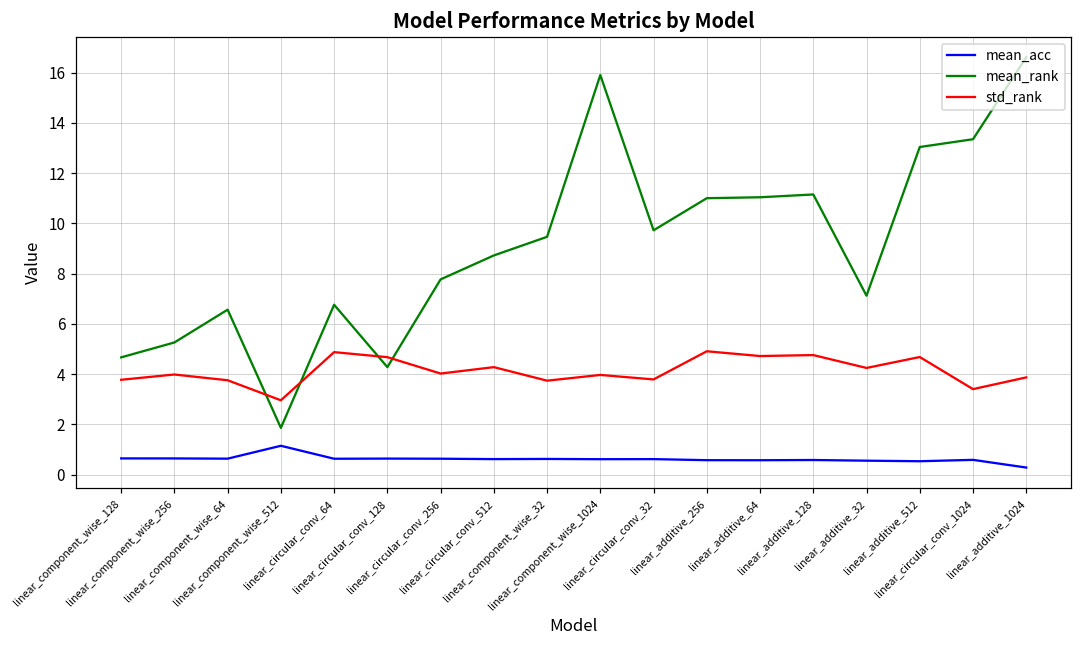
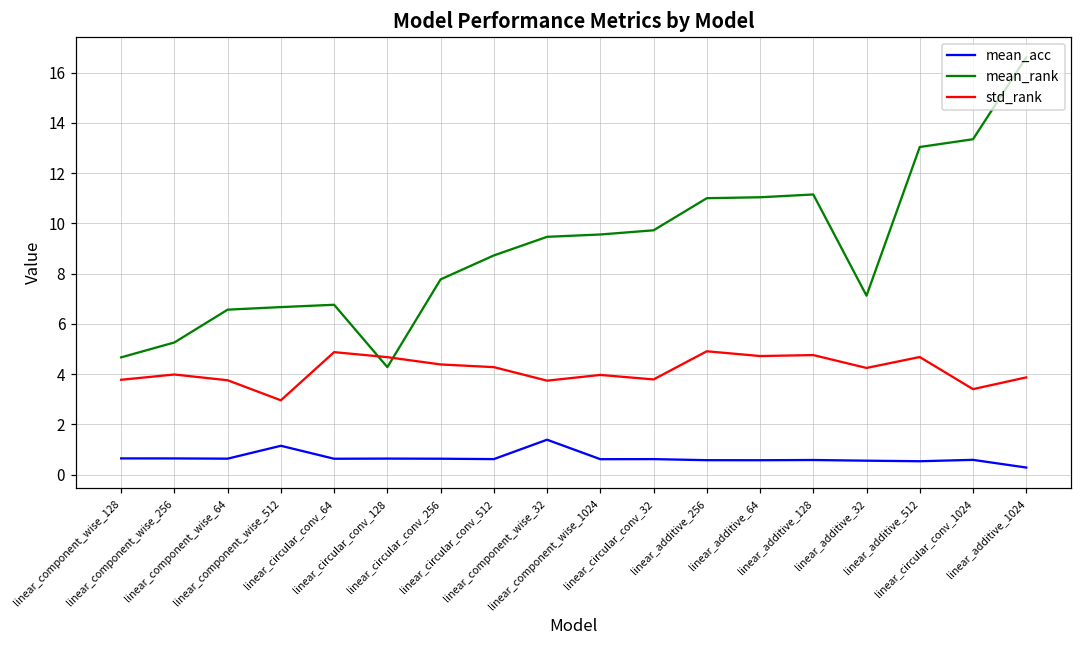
  {
    "mean_acc": {
      "linear_component_wise_128": 0.6,
      "linear_component_wise_256": 0.6,
      "linear_component_wise_64": 0.6,
      "linear_component_wise_512": 1.1,
      "linear_circular_conv_64": 0.6,
      "linear_circular_conv_128": 0.6,
      "linear_circular_conv_256": 0.6,
      "linear_circular_conv_512": 0.6,
-     "linear_component_wise_32": 0.6,
+     "linear_component_wise_32": 1.4,
      "linear_component_wise_1024": 0.6,
      "linear_circular_conv_32": 0.6,
      "linear_additive_256": 0.6,
      "linear_additive_64": 0.6,
      "linear_additive_128": 0.6,
      "linear_additive_32": 0.6,
      "linear_additive_512": 0.5,
      "linear_circular_conv_1024": 0.6,
      "linear_additive_1024": 0.3
    },
    "mean_rank": {
      "linear_component_wise_128": 4.7,
      "linear_component_wise_256": 5.3,
      "linear_component_wise_64": 6.6,
-     "linear_component_wise_512": 1.9,
+     "linear_component_wise_512": 6.7,
      "linear_circular_conv_64": 6.8,
      "linear_circular_conv_128": 4.3,
      "linear_circular_conv_256": 7.8,
      "linear_circular_conv_512": 8.7,
      "linear_component_wise_32": 9.5,
-     "linear_component_wise_1024": 15.9,
+     "linear_component_wise_1024": 9.6,
      "linear_circular_conv_32": 9.7,
      "linear_additive_256": 11.0,
      "linear_additive_64": 11.0,
      "linear_additive_128": 11.1,
      "linear_additive_32": 7.1,
      "linear_additive_512": 13.0,
      "linear_circular_conv_1024": 13.3
    },
    "std_rank": {
      "linear_component_wise_128": 3.8,
      "linear_component_wise_256": 4.0,
      "linear_component_wise_64": 3.8,
      "linear_component_wise_512": 3.0,
      "linear_circular_conv_64": 4.9,
      "linear_circular_conv_128": 4.7,
-     "linear_circular_conv_256": 4.0,
+     "linear_circular_conv_256": 4.4,
      "linear_circular_conv_512": 4.3,
      "linear_component_wise_32": 3.7,
      "linear_component_wise_1024": 4.0,
      "linear_circular_conv_32": 3.8,
      "linear_additive_256": 4.9,
      "linear_additive_64": 4.7,
      "linear_additive_128": 4.8,
      "linear_additive_32": 4.2,
      "linear_additive_512": 4.7,
      "linear_circular_conv_1024": 3.4,
      "linear_additive_1024": 3.9
    }
  }
